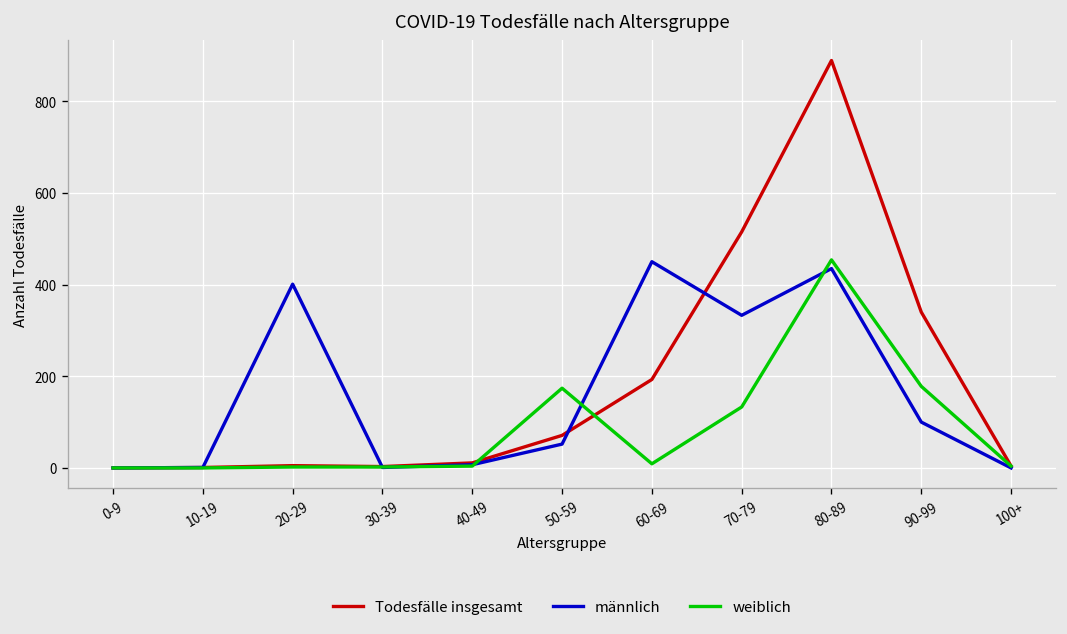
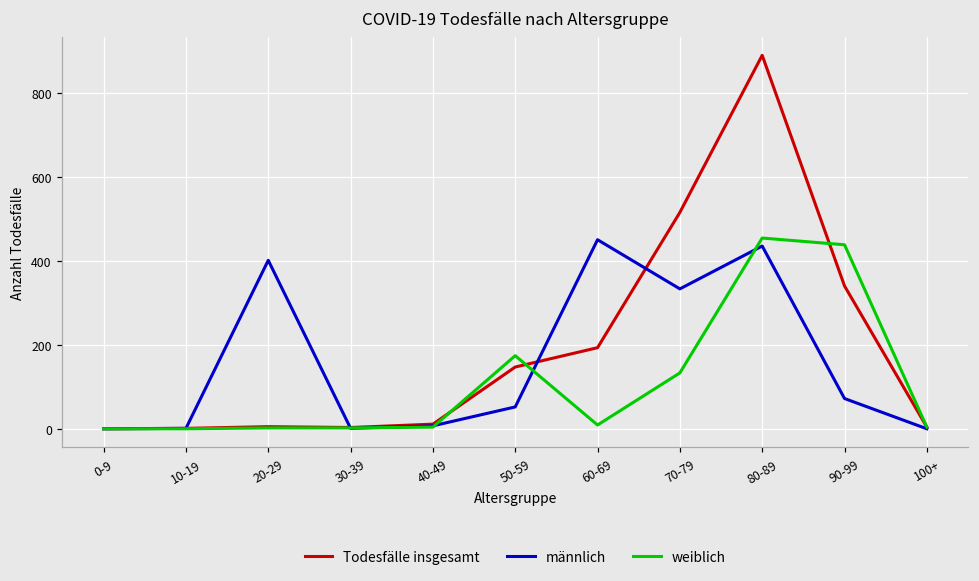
  {
    "Todesfälle insgesamt": {
-     "50-59": 70,
+     "50-59": 150,
      "60-69": 190,
      "70-79": 520,
      "80-89": 890,
      "90-99": 340
    },
    "männlich": {
      "20-29": 400,
      "50-59": 50,
      "60-69": 450,
      "70-79": 330,
      "80-89": 440,
-     "90-99": 100
+     "90-99": 70
    },
    "weiblich": {
      "50-59": 170,
      "60-69": 10,
      "70-79": 130,
      "80-89": 450,
-     "90-99": 180
+     "90-99": 440
    }
  }
